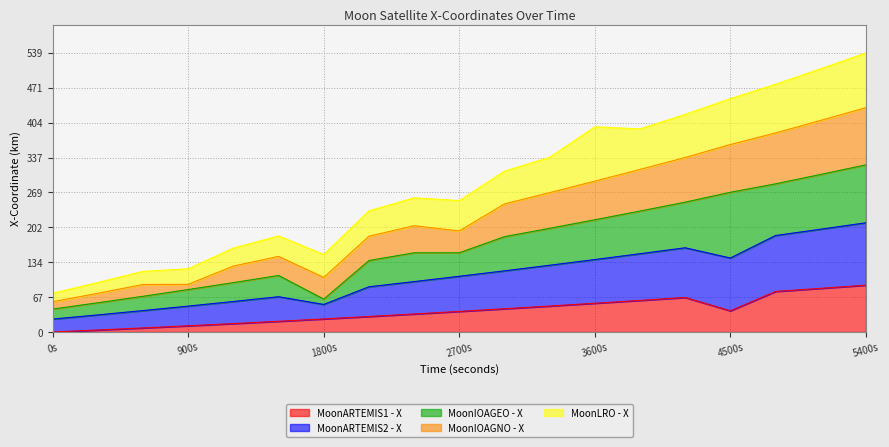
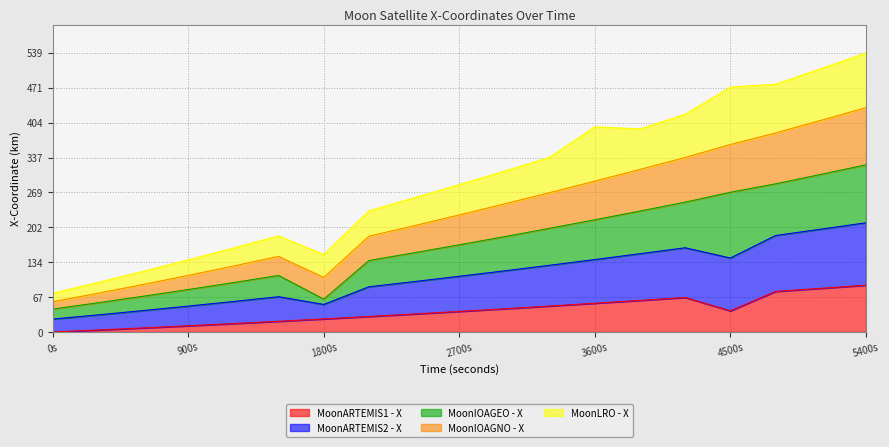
  {
    "MoonARTEMIS1 - X": {
      "0s": 0,
      "900s": 10,
      "1800s": 30,
      "2700s": 40,
      "3600s": 60,
      "4500s": 40,
      "5400s": 90
    },
    "MoonARTEMIS2 - X": {
      "0s": 20,
      "900s": 40,
      "1800s": 30,
      "2700s": 70,
      "3600s": 80,
      "4500s": 100,
      "5400s": 120
    },
    "MoonIOAGEO - X": {
      "0s": 20,
      "900s": 30,
      "1800s": 10,
-     "2700s": 50,
+     "2700s": 60,
      "3600s": 80,
      "4500s": 130,
      "5400s": 110
    },
    "MoonIOAGNO - X": {
      "0s": 10,
-     "900s": 10,
+     "900s": 30,
      "1800s": 40,
-     "2700s": 40,
+     "2700s": 60,
      "3600s": 70,
      "4500s": 90,
      "5400s": 110
    },
    "MoonLRO - X": {
      "0s": 20,
      "900s": 30,
      "1800s": 40,
      "2700s": 60,
      "3600s": 100,
-     "4500s": 90,
+     "4500s": 110,
      "5400s": 110
    }
  }
